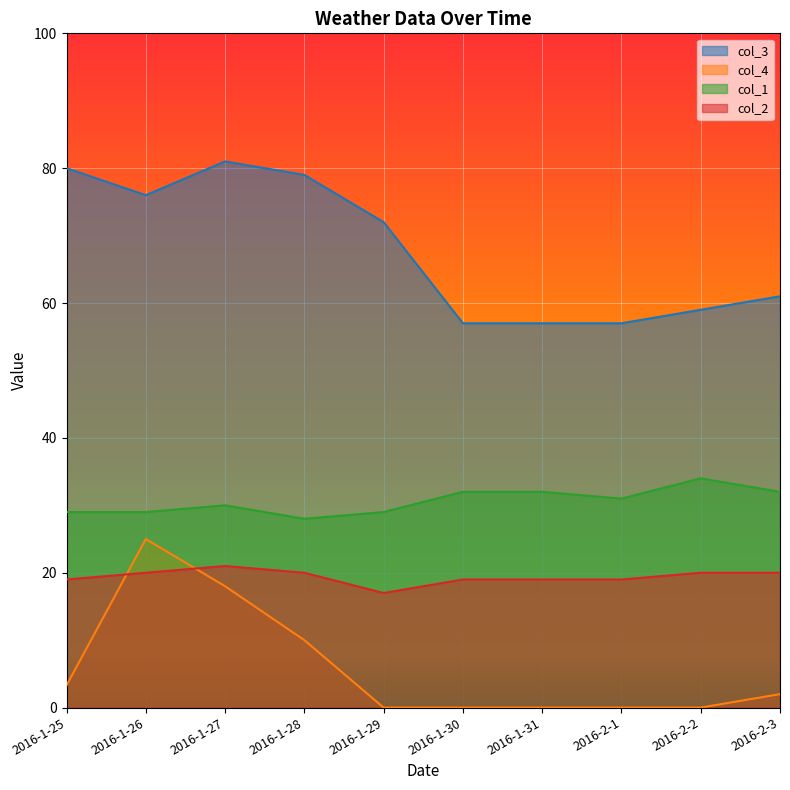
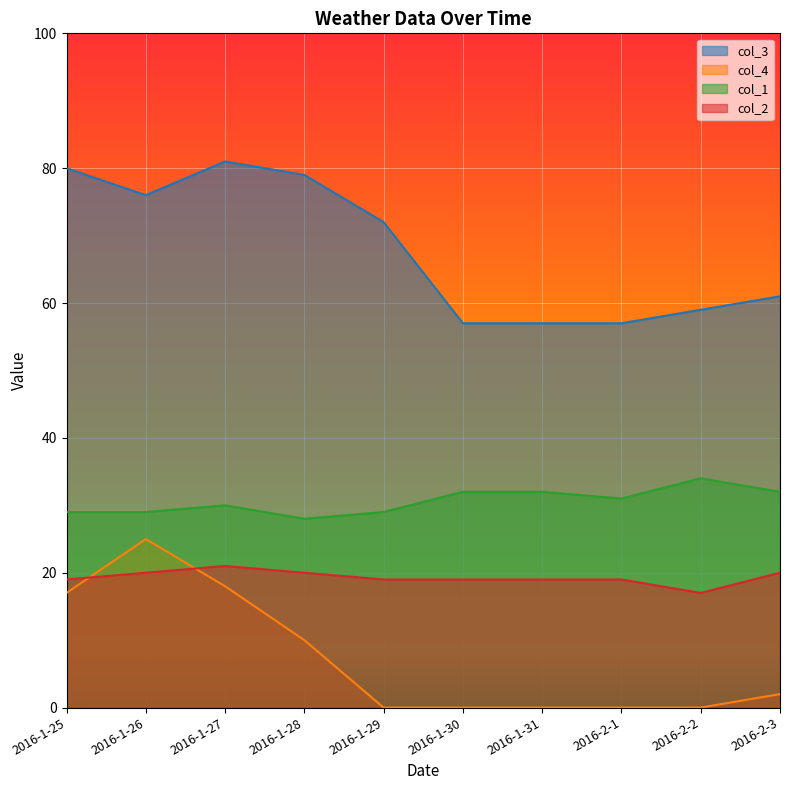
  {
    "col_3": {
      "2016-1-25": 80,
      "2016-1-26": 76,
      "2016-1-27": 81,
      "2016-1-28": 79,
      "2016-1-29": 72,
      "2016-1-30": 57,
      "2016-1-31": 57,
      "2016-2-1": 57,
      "2016-2-2": 59,
      "2016-2-3": 61
    },
    "col_4": {
-     "2016-1-25": 3,
+     "2016-1-25": 17,
      "2016-1-26": 25,
      "2016-1-27": 18,
      "2016-1-28": 10,
      "2016-1-29": 0,
      "2016-1-30": 0,
      "2016-1-31": 0,
      "2016-2-1": 0,
      "2016-2-2": 0,
      "2016-2-3": 2
    },
    "col_1": {
      "2016-1-25": 29,
      "2016-1-26": 29,
      "2016-1-27": 30,
      "2016-1-28": 28,
      "2016-1-29": 29,
      "2016-1-30": 32,
      "2016-1-31": 32,
      "2016-2-1": 31,
      "2016-2-2": 34,
      "2016-2-3": 32
    },
    "col_2": {
      "2016-1-25": 19,
      "2016-1-26": 20,
      "2016-1-27": 21,
      "2016-1-28": 20,
-     "2016-1-29": 17,
+     "2016-1-29": 19,
      "2016-1-30": 19,
      "2016-1-31": 19,
      "2016-2-1": 19,
-     "2016-2-2": 20,
+     "2016-2-2": 17,
      "2016-2-3": 20
    }
  }
